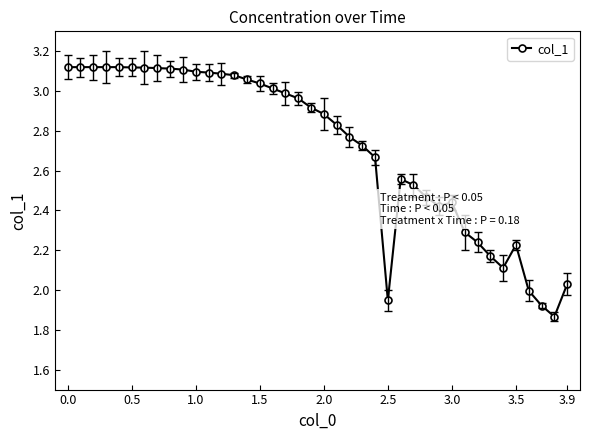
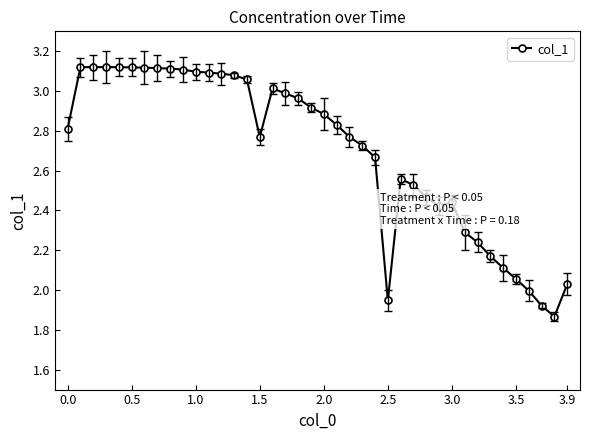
  {
    "col_1": {
-     "0.0": 3.12,
+     "0.0": 2.81,
      "0.5": 3.12,
      "1.0": 3.10,
-     "1.5": 3.04,
+     "1.5": 2.77,
      "2.0": 2.88,
      "2.5": 1.95,
-     "3.5": 2.23,
+     "3.5": 2.06,
      "3.9": 2.03
    }
  }
